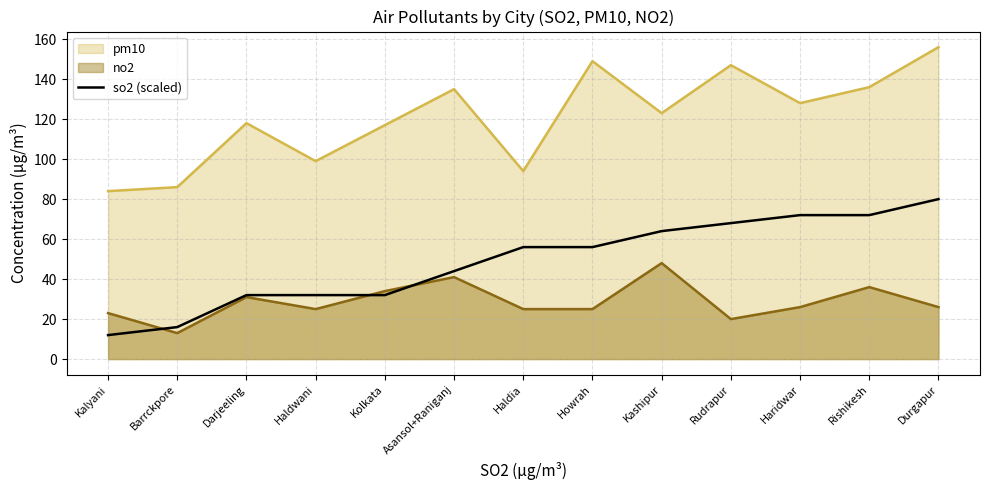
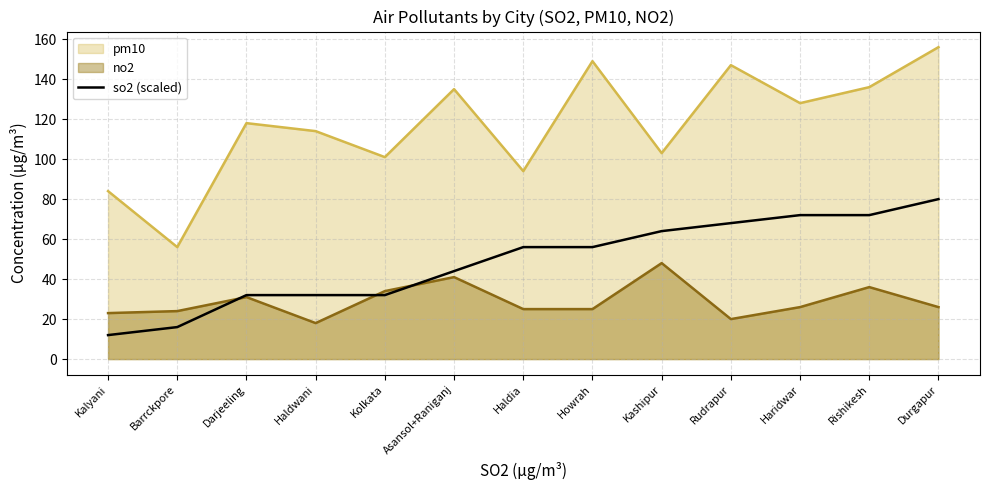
  {
    "pm10": {
      "Kalyani": 84,
-     "Barrckpore": 86,
+     "Barrckpore": 56,
      "Darjeeling": 118,
-     "Haldwani": 99,
-     "Kolkata": 117,
+     "Haldwani": 114,
+     "Kolkata": 101,
      "Asansol+Raniganj": 135,
      "Haldia": 94,
      "Howrah": 149,
-     "Kashipur": 123,
+     "Kashipur": 103,
      "Rudrapur": 147,
      "Haridwar": 128,
      "Rishikesh": 136,
      "Durgapur": 156
    },
    "no2": {
      "Kalyani": 23,
-     "Barrckpore": 13,
-     "Haldwani": 25,
+     "Barrckpore": 24,
+     "Haldwani": 18,
      "Kolkata": 34,
      "Asansol+Raniganj": 41,
      "Haldia": 25,
      "Howrah": 25,
      "Kashipur": 48,
      "Rudrapur": 20,
      "Haridwar": 26,
      "Rishikesh": 36,
      "Durgapur": 26
    },
    "so2 (scaled)": {
      "Kalyani": 12,
      "Barrckpore": 16,
      "Haldwani": 32,
      "Kolkata": 32,
      "Asansol+Raniganj": 44,
      "Haldia": 56,
      "Howrah": 56,
      "Kashipur": 64,
      "Rudrapur": 68,
      "Haridwar": 72,
      "Rishikesh": 72,
      "Durgapur": 80
    }
  }
